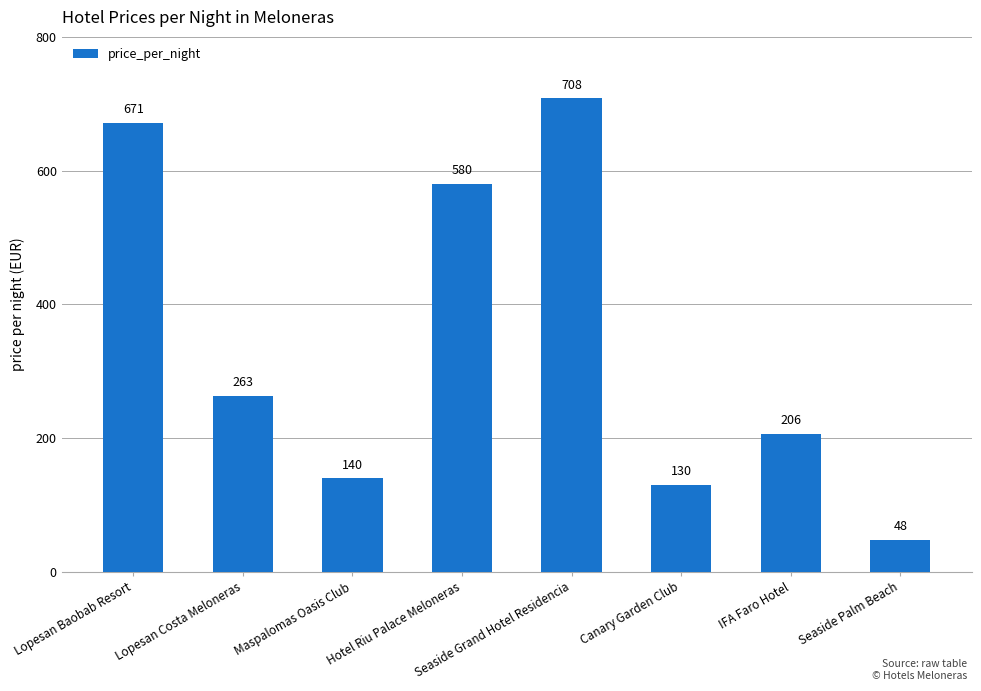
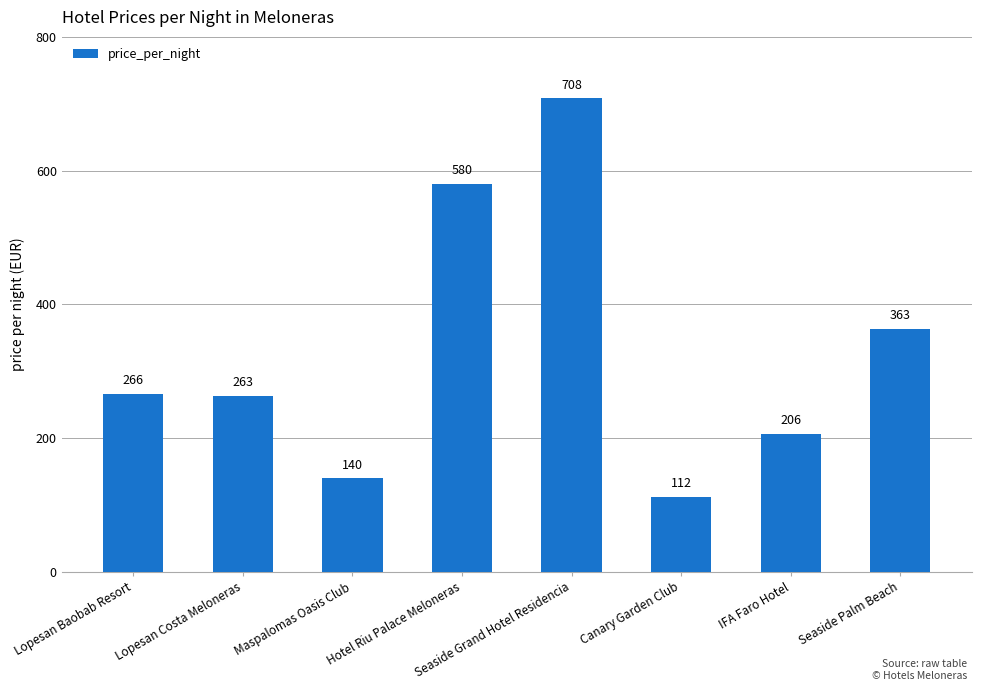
  {
-   "Lopesan Baobab Resort": 671,
+   "Lopesan Baobab Resort": 266,
    "Lopesan Costa Meloneras": 263,
    "Maspalomas Oasis Club": 140,
    "Hotel Riu Palace Meloneras": 580,
    "Seaside Grand Hotel Residencia": 708,
-   "Canary Garden Club": 130,
+   "Canary Garden Club": 112,
    "IFA Faro Hotel": 206,
-   "Seaside Palm Beach": 48
+   "Seaside Palm Beach": 363
  }
